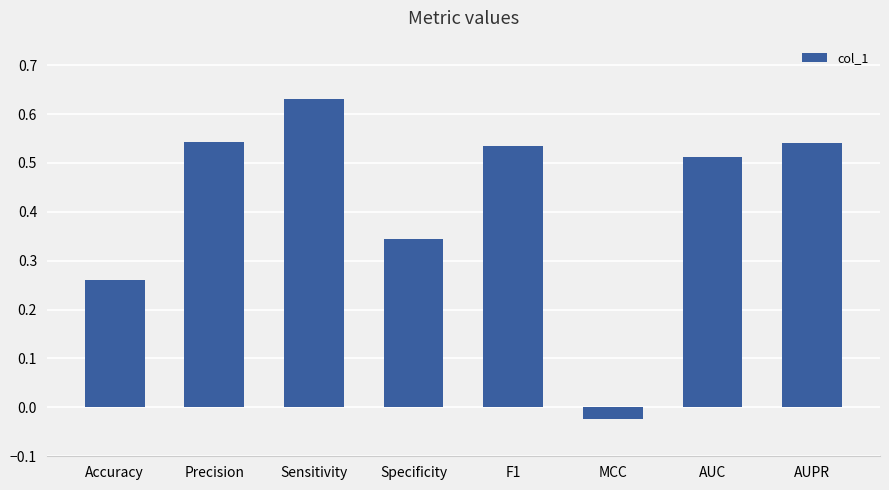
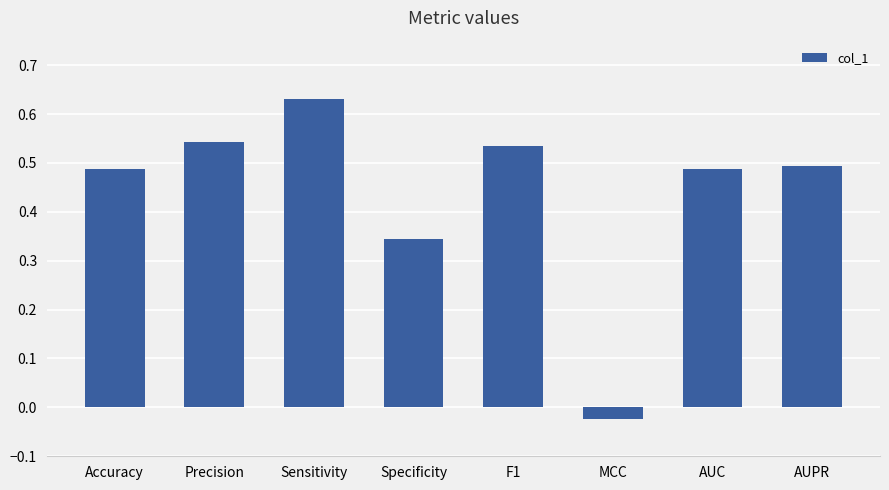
  {
-   "Accuracy": 0.26,
+   "Accuracy": 0.49,
    "Precision": 0.54,
    "Sensitivity": 0.63,
    "Specificity": 0.34,
    "F1": 0.53,
    "MCC": -0.02,
-   "AUC": 0.51,
-   "AUPR": 0.54
+   "AUC": 0.49,
+   "AUPR": 0.49
  }
